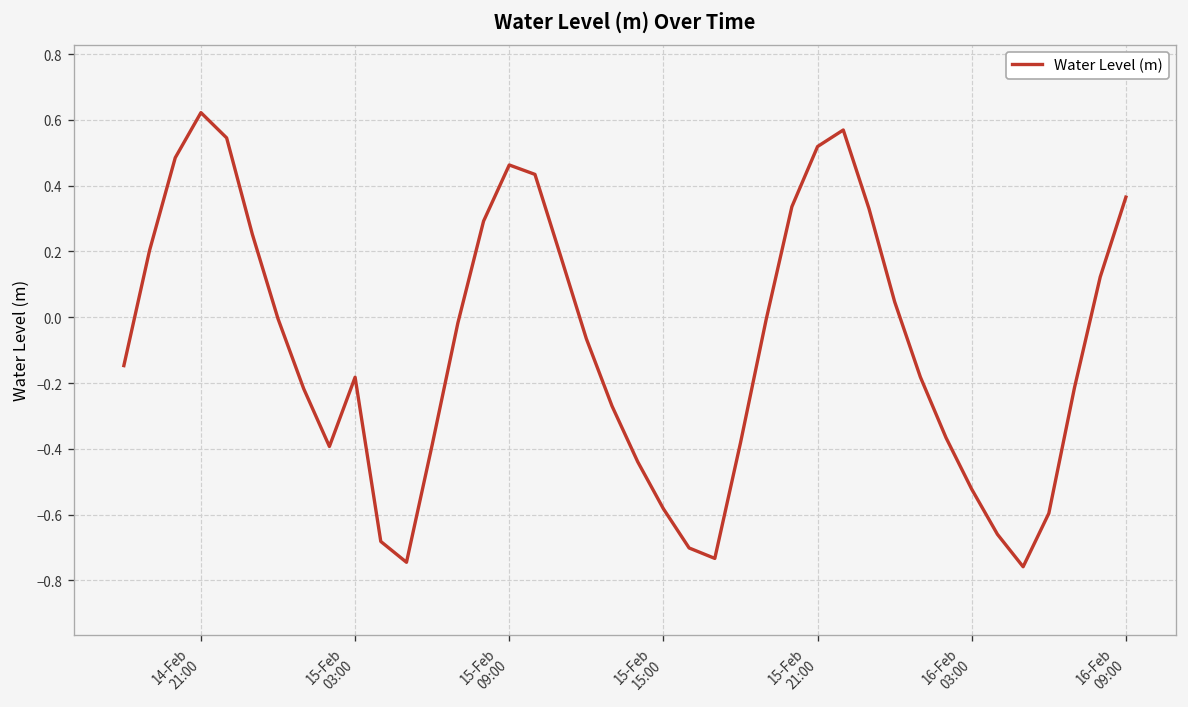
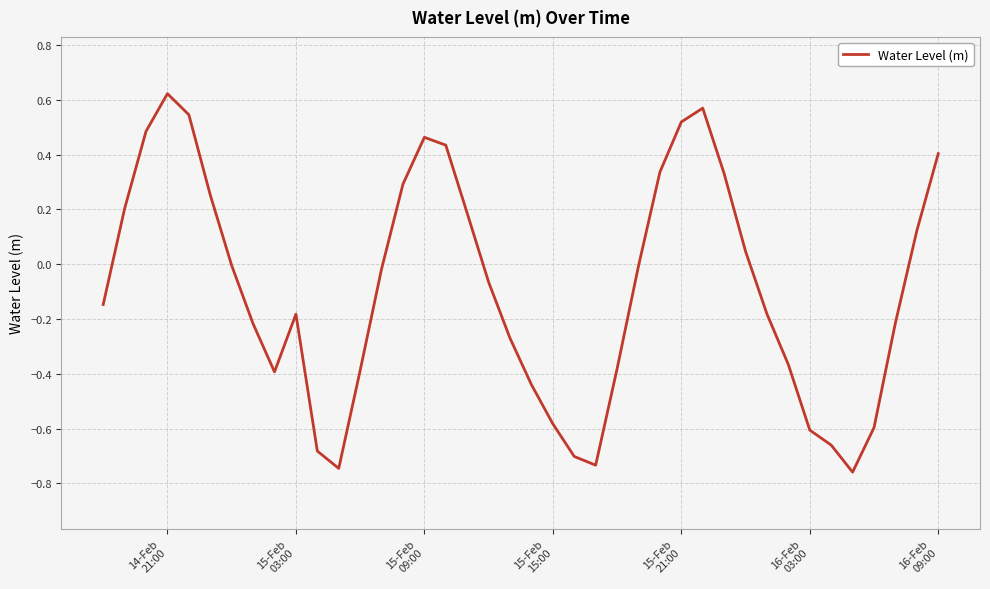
  {
    "14-Feb 21:00": 0.62,
    "15-Feb 03:00": -0.18,
    "15-Feb 09:00": 0.46,
    "15-Feb 15:00": -0.58,
    "15-Feb 21:00": 0.52,
-   "16-Feb 03:00": -0.52,
-   "16-Feb 09:00": 0.37
+   "16-Feb 03:00": -0.61,
+   "16-Feb 09:00": 0.40
  }
